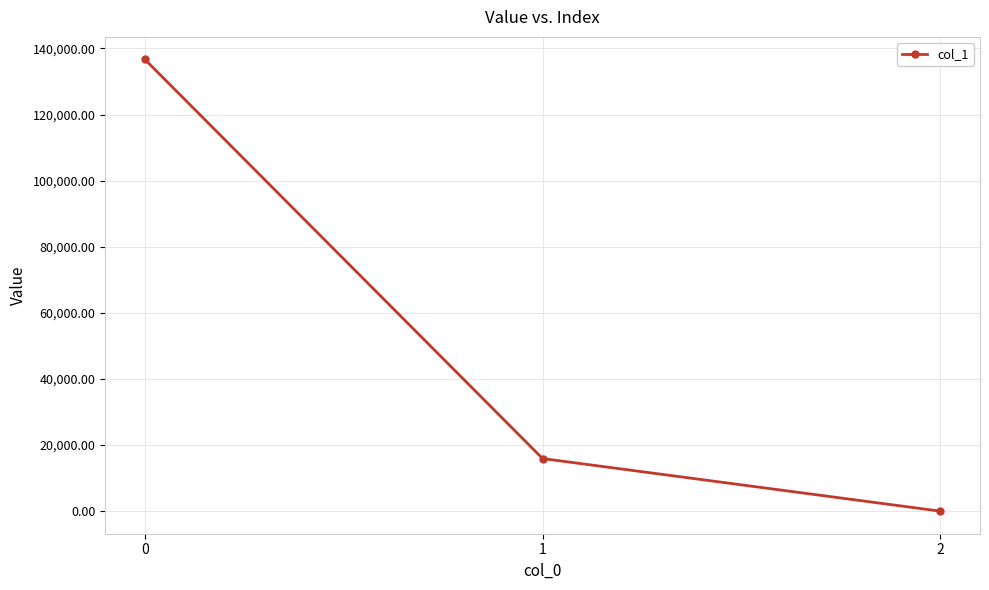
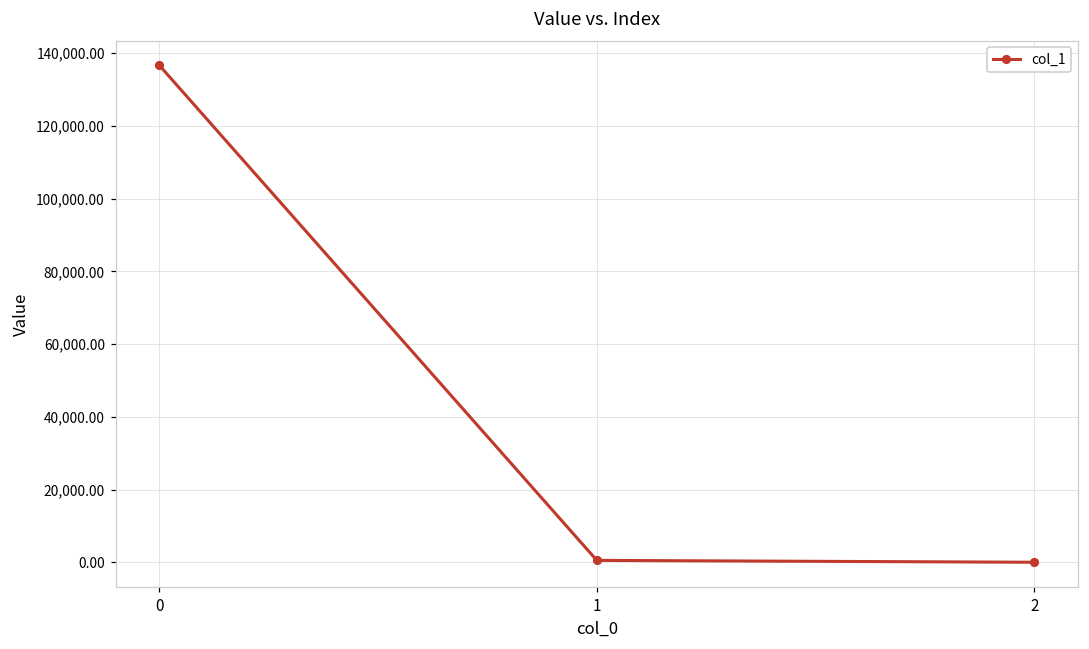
  {
    "0": "137,000",
-   "1": "16,000",
+   "1": "1,000",
    "2": "0"
  }
